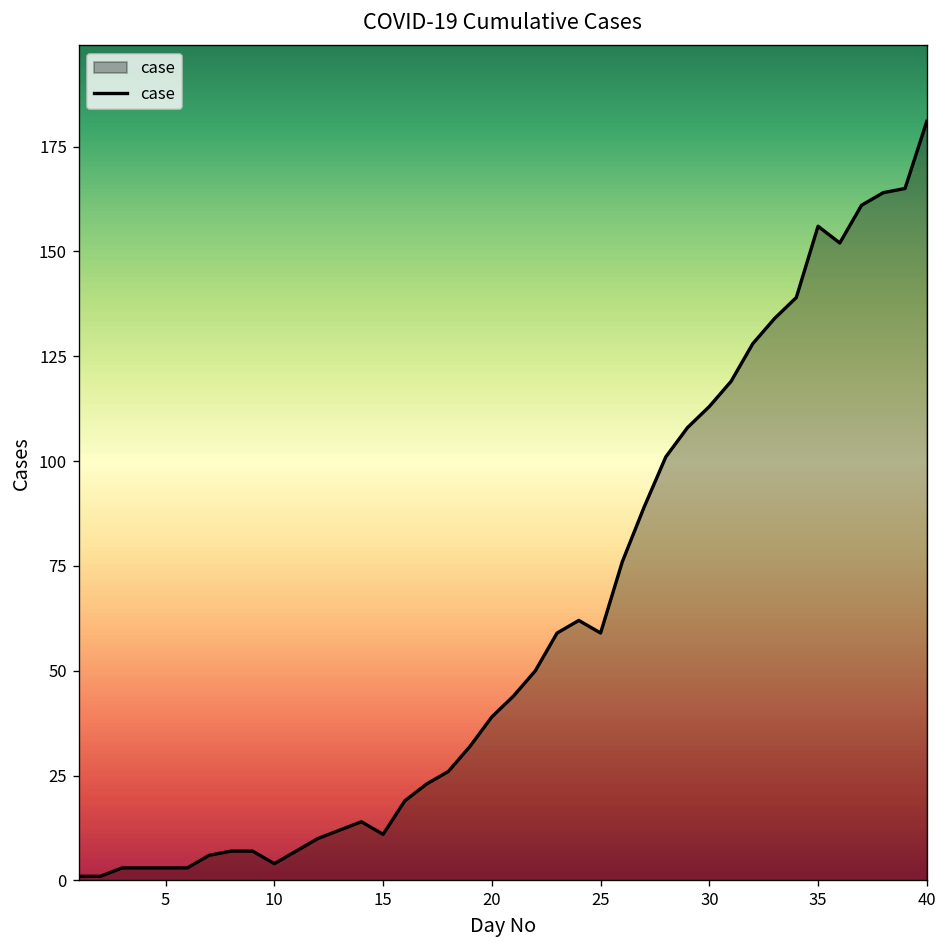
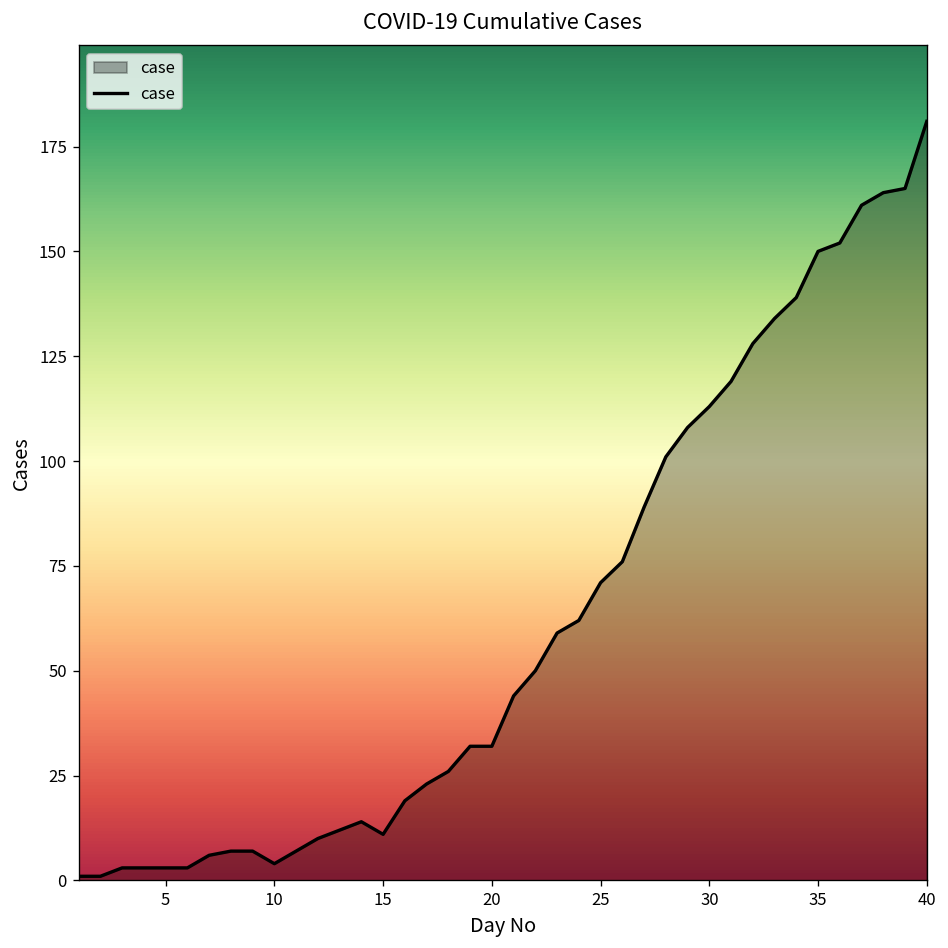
  {
    "5": 3,
    "10": 4,
    "15": 11,
-   "20": 39,
-   "25": 59,
+   "20": 32,
+   "25": 71,
    "30": 113,
-   "35": 156,
+   "35": 150,
    "40": 181
  }
